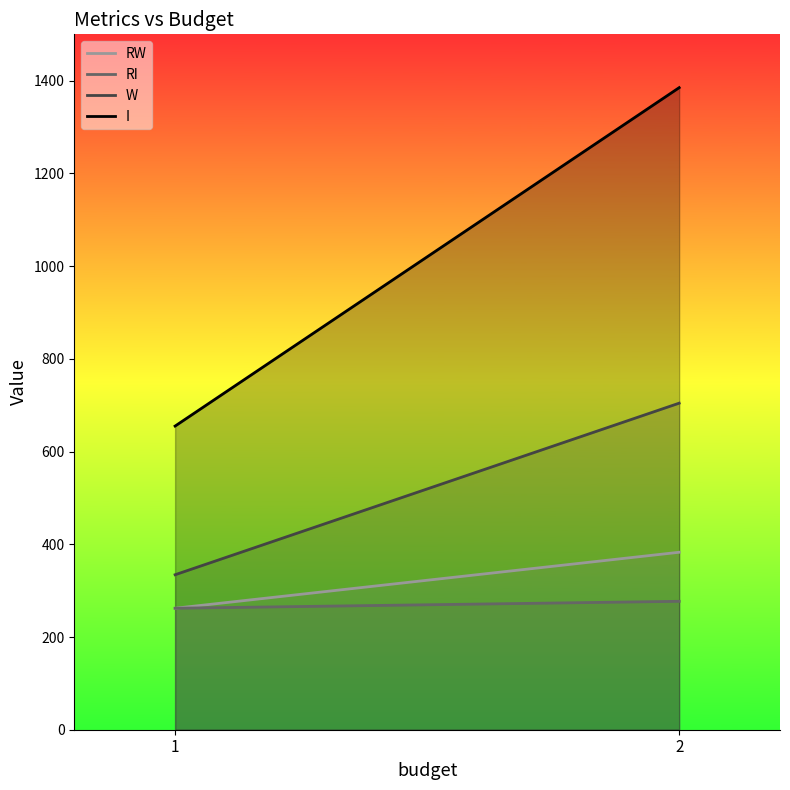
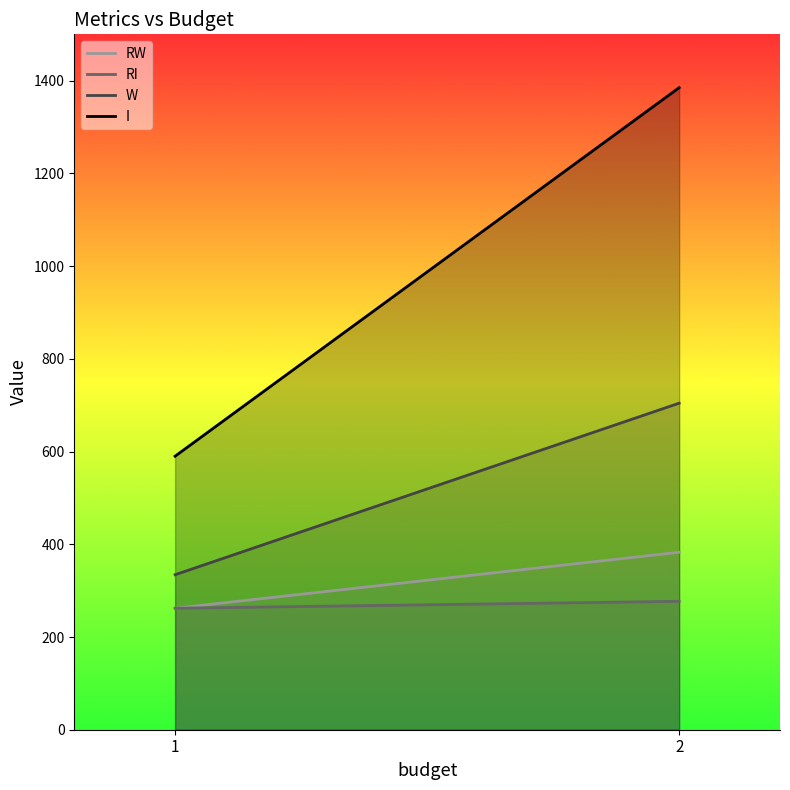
  {
    "RW": {
      "2": 380
    },
    "I": {
-     "1": 660,
+     "1": 590,
      "2": 1390
    }
  }
